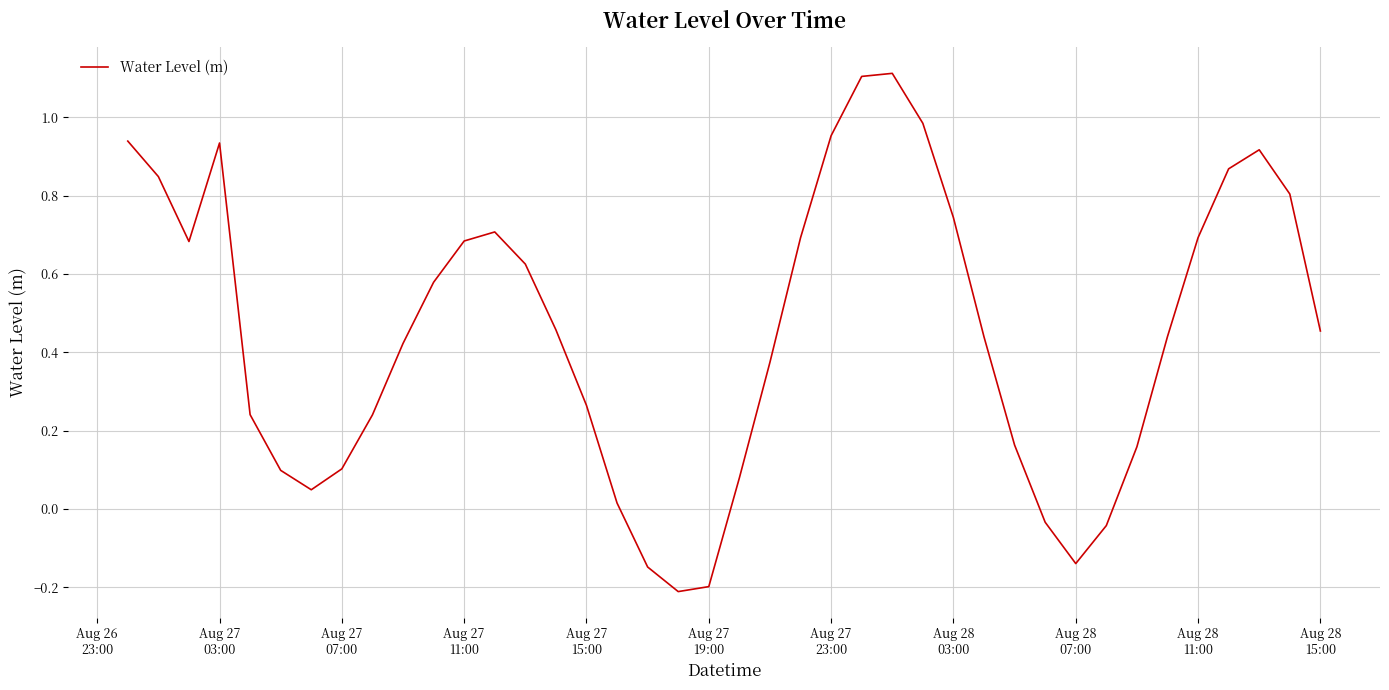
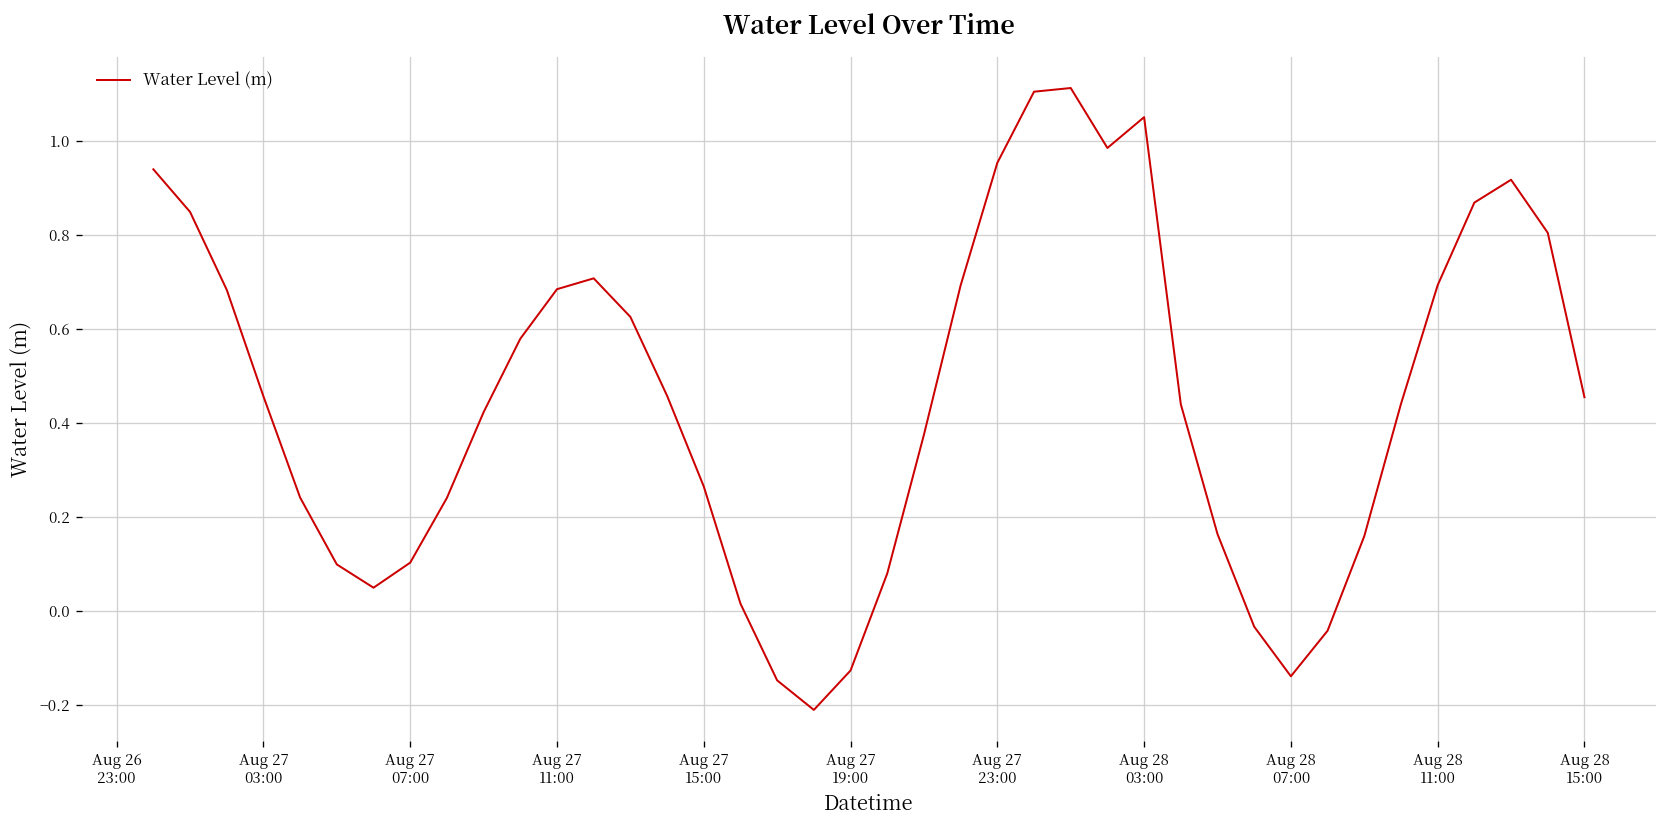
  {
-   "Aug 27 03:00": 0.93,
+   "Aug 27 03:00": 0.46,
    "Aug 27 07:00": 0.10,
    "Aug 27 11:00": 0.68,
    "Aug 27 15:00": 0.26,
-   "Aug 27 19:00": -0.20,
+   "Aug 27 19:00": -0.13,
    "Aug 27 23:00": 0.95,
-   "Aug 28 03:00": 0.74,
+   "Aug 28 03:00": 1.05,
    "Aug 28 07:00": -0.14,
    "Aug 28 11:00": 0.69,
    "Aug 28 15:00": 0.45
  }
